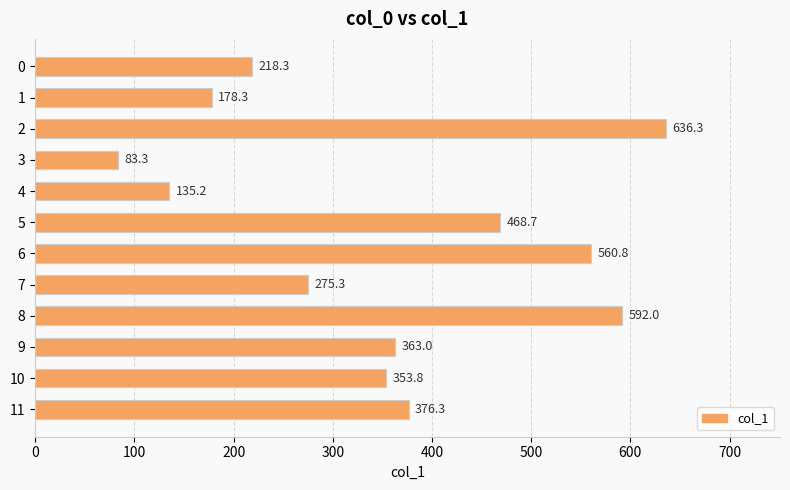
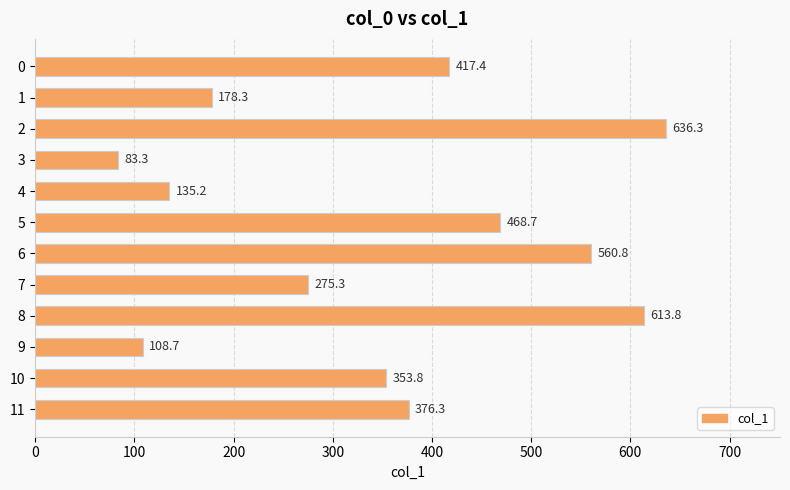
  {
-   "0": 218.3,
+   "0": 417.4,
    "1": 178.3,
    "2": 636.3,
    "3": 83.3,
    "4": 135.2,
    "5": 468.7,
    "6": 560.8,
    "7": 275.3,
-   "8": 592.0,
-   "9": 363.0,
+   "8": 613.8,
+   "9": 108.7,
    "10": 353.8,
    "11": 376.3
  }
